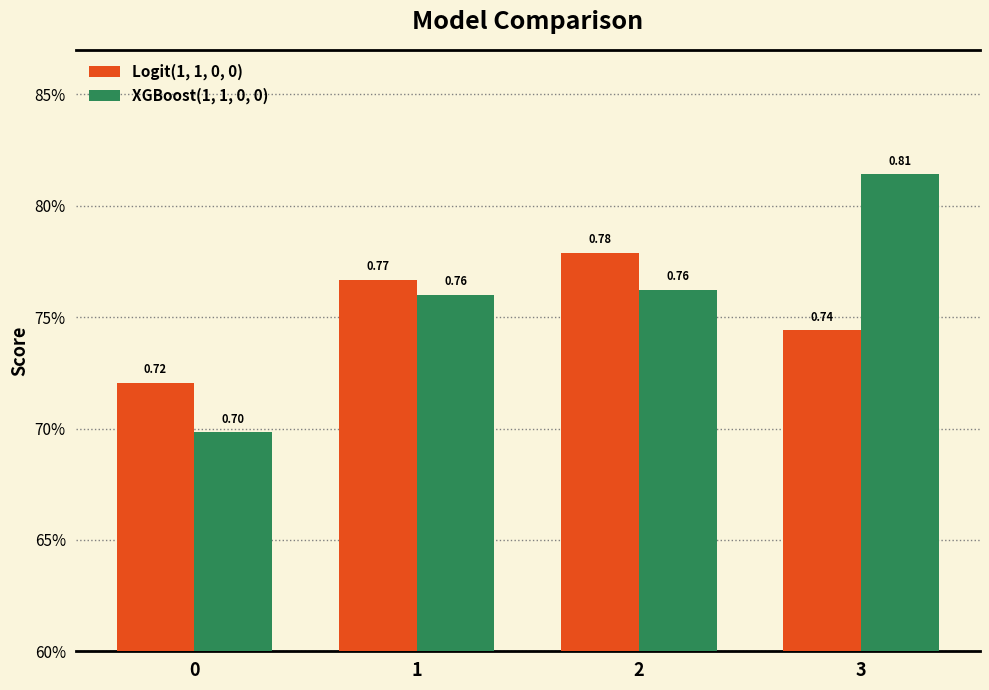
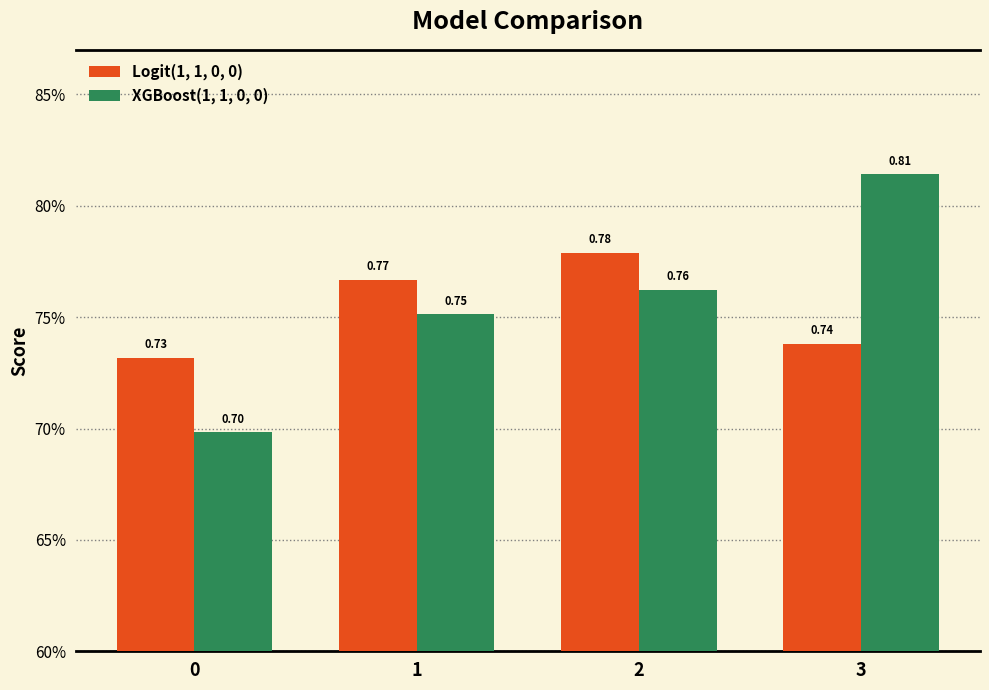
  {
    "Logit(1, 1, 0, 0)": {
-     "0": "0.72",
+     "0": "0.73",
      "1": "0.77",
      "2": "0.78",
-     "3": "74.4%"
+     "3": "73.8%"
    },
    "XGBoost(1, 1, 0, 0)": {
      "0": "0.70",
-     "1": "0.76",
+     "1": "0.75",
      "2": "0.76",
      "3": "0.81"
    }
  }
